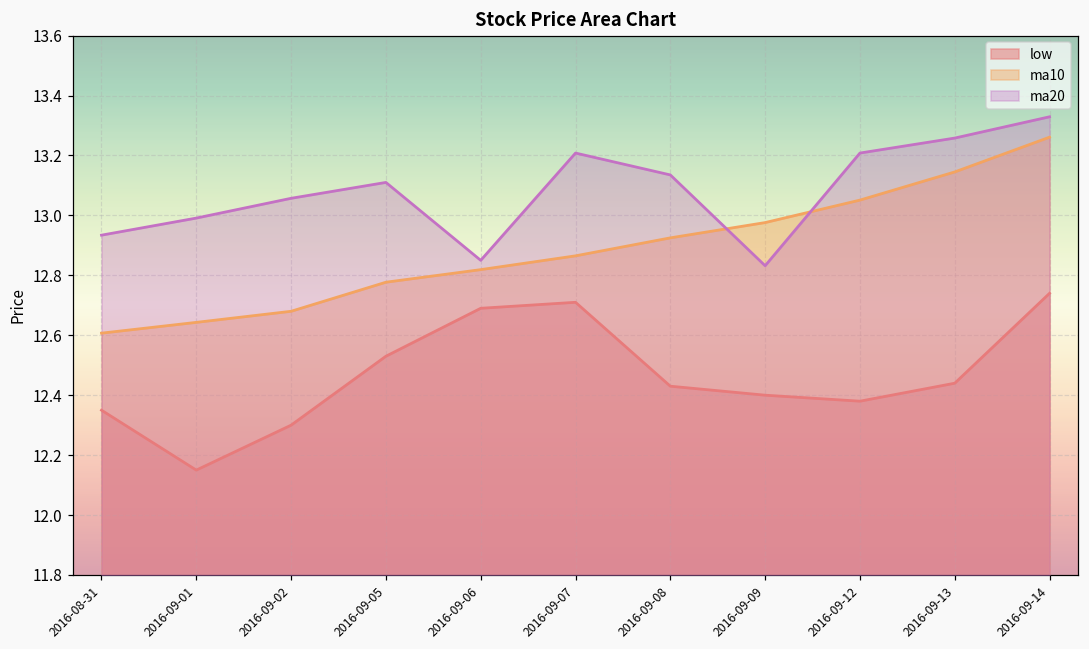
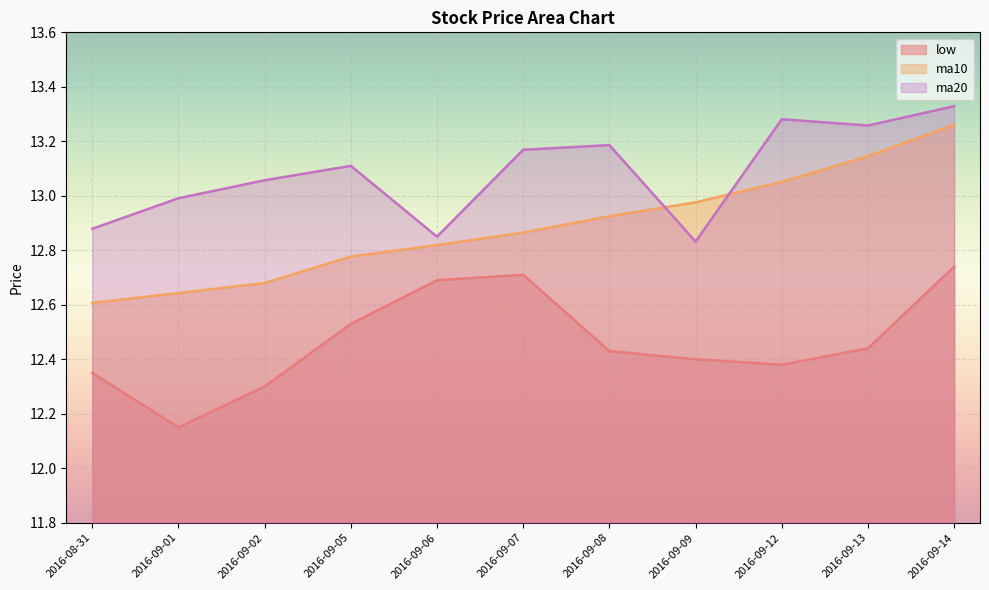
  {
    "ma20": {
-     "2016-08-31": 12.93,
+     "2016-08-31": 12.88,
      "2016-09-01": 12.99,
      "2016-09-02": 13.06,
      "2016-09-05": 13.11,
      "2016-09-06": 12.85,
-     "2016-09-07": 13.21,
-     "2016-09-08": 13.14,
+     "2016-09-07": 13.17,
+     "2016-09-08": 13.19,
      "2016-09-09": 12.83,
-     "2016-09-12": 13.21,
+     "2016-09-12": 13.28,
      "2016-09-13": 13.26,
      "2016-09-14": 13.33
    }
  }
